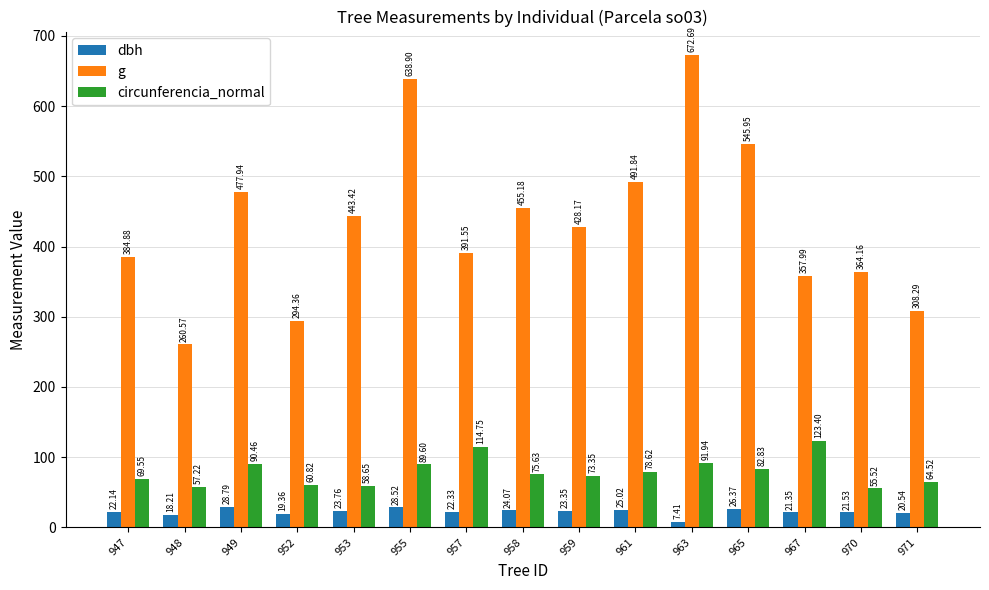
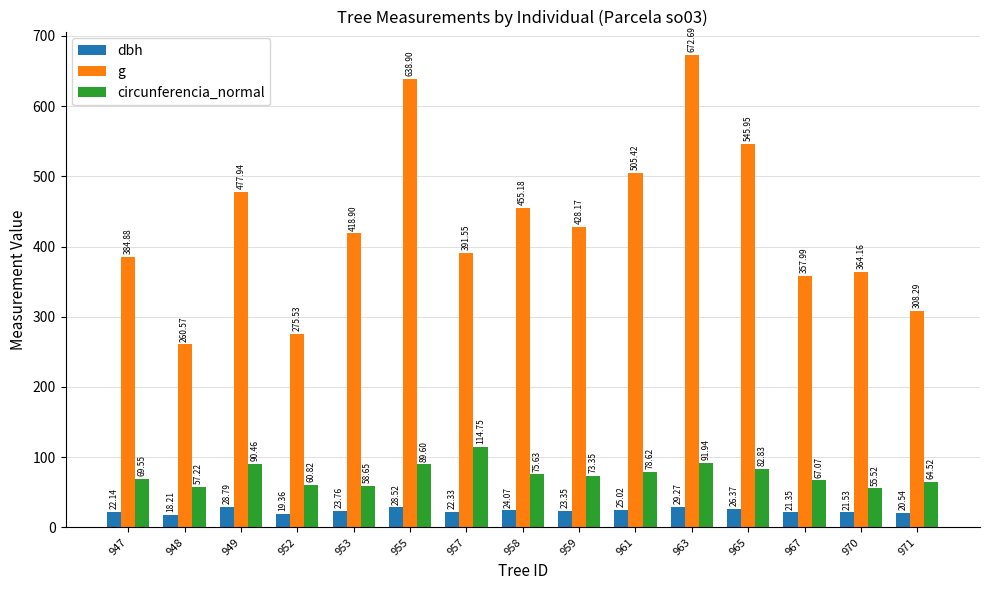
  {
    "dbh": {
      "947": 22.14,
      "948": 18.21,
      "949": 28.79,
      "952": 19.36,
      "953": 23.76,
      "955": 28.52,
      "957": 22.33,
      "958": 24.07,
      "959": 23.35,
      "961": 25.02,
-     "963": 7.41,
+     "963": 29.27,
      "965": 26.37,
      "967": 21.35,
      "970": 21.53,
      "971": 20.54
    },
    "g": {
      "947": 384.88,
      "948": 260.57,
      "949": 477.94,
-     "952": 294.36,
-     "953": 443.42,
+     "952": 275.53,
+     "953": 418.90,
      "955": 638.90,
      "957": 391.55,
      "958": 455.18,
      "959": 428.17,
-     "961": 491.84,
+     "961": 505.42,
      "963": 672.69,
      "965": 545.95,
      "967": 357.99,
      "970": 364.16,
      "971": 308.29
    },
    "circunferencia_normal": {
      "947": 69.55,
      "948": 57.22,
      "949": 90.46,
      "952": 60.82,
      "953": 58.65,
      "955": 89.60,
      "957": 114.75,
      "958": 75.63,
      "959": 73.35,
      "961": 78.62,
      "963": 91.94,
      "965": 82.83,
-     "967": 123.40,
+     "967": 67.07,
      "970": 55.52,
      "971": 64.52
    }
  }
